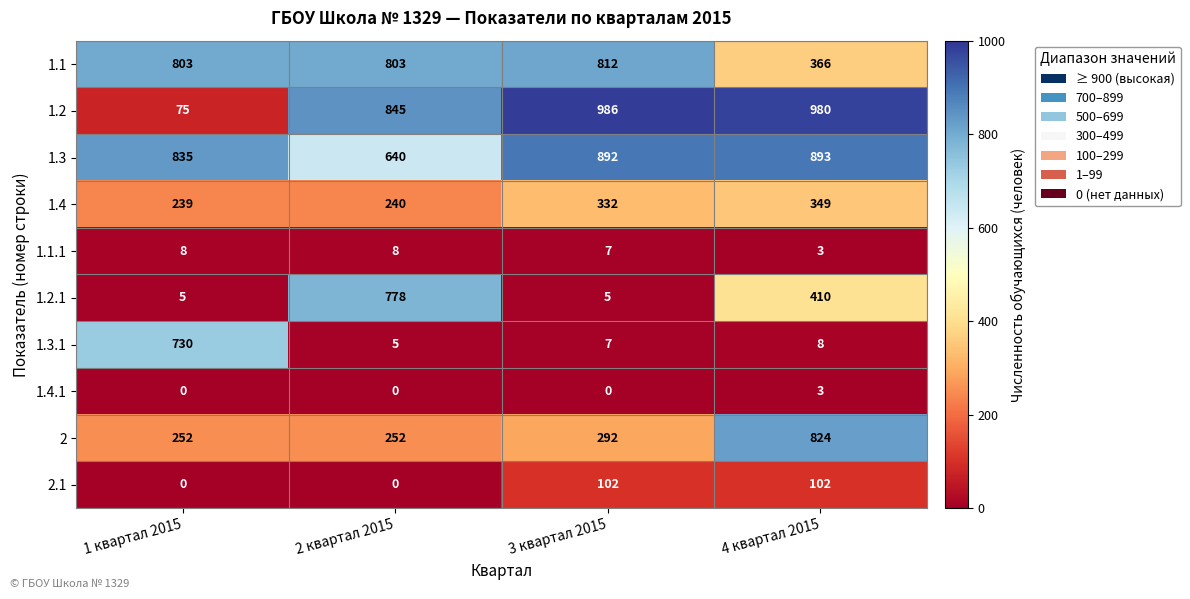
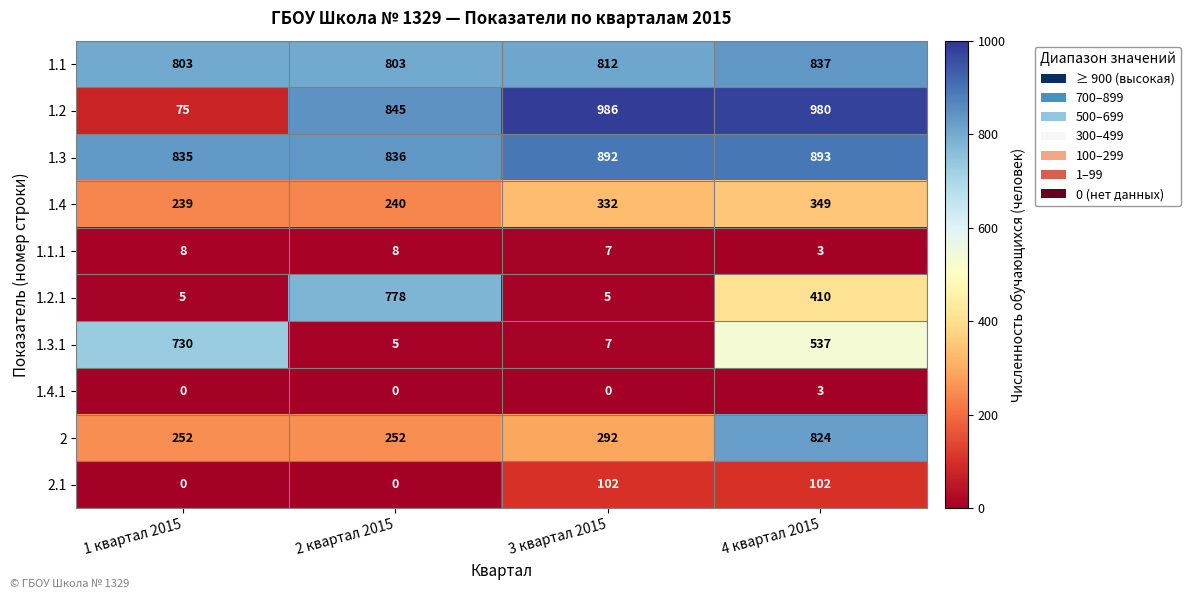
  {
    "1.1": {
      "1 квартал 2015": 803,
      "2 квартал 2015": 803,
      "3 квартал 2015": 812,
-     "4 квартал 2015": 366
+     "4 квартал 2015": 837
    },
    "1.2": {
      "1 квартал 2015": 75,
      "2 квартал 2015": 845,
      "3 квартал 2015": 986,
      "4 квартал 2015": 980
    },
    "1.3": {
      "1 квартал 2015": 835,
-     "2 квартал 2015": 640,
+     "2 квартал 2015": 836,
      "3 квартал 2015": 892,
      "4 квартал 2015": 893
    },
    "1.4": {
      "1 квартал 2015": 239,
      "2 квартал 2015": 240,
      "3 квартал 2015": 332,
      "4 квартал 2015": 349
    },
    "1.1.1": {
      "1 квартал 2015": 8,
      "2 квартал 2015": 8,
      "3 квартал 2015": 7,
      "4 квартал 2015": 3
    },
    "1.2.1": {
      "1 квартал 2015": 5,
      "2 квартал 2015": 778,
      "3 квартал 2015": 5,
      "4 квартал 2015": 410
    },
    "1.3.1": {
      "1 квартал 2015": 730,
      "2 квартал 2015": 5,
      "3 квартал 2015": 7,
-     "4 квартал 2015": 8
+     "4 квартал 2015": 537
    },
    "1.4.1": {
      "1 квартал 2015": 0,
      "2 квартал 2015": 0,
      "3 квартал 2015": 0,
      "4 квартал 2015": 3
    },
    "2": {
      "1 квартал 2015": 252,
      "2 квартал 2015": 252,
      "3 квартал 2015": 292,
      "4 квартал 2015": 824
    },
    "2.1": {
      "1 квартал 2015": 0,
      "2 квартал 2015": 0,
      "3 квартал 2015": 102,
      "4 квартал 2015": 102
    }
  }
